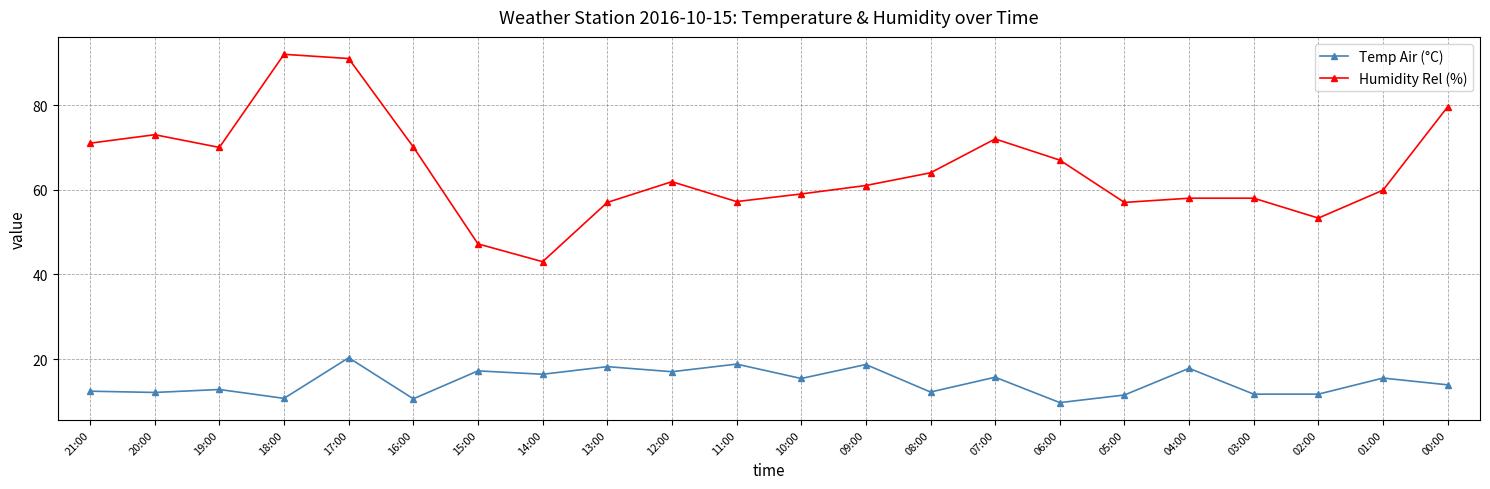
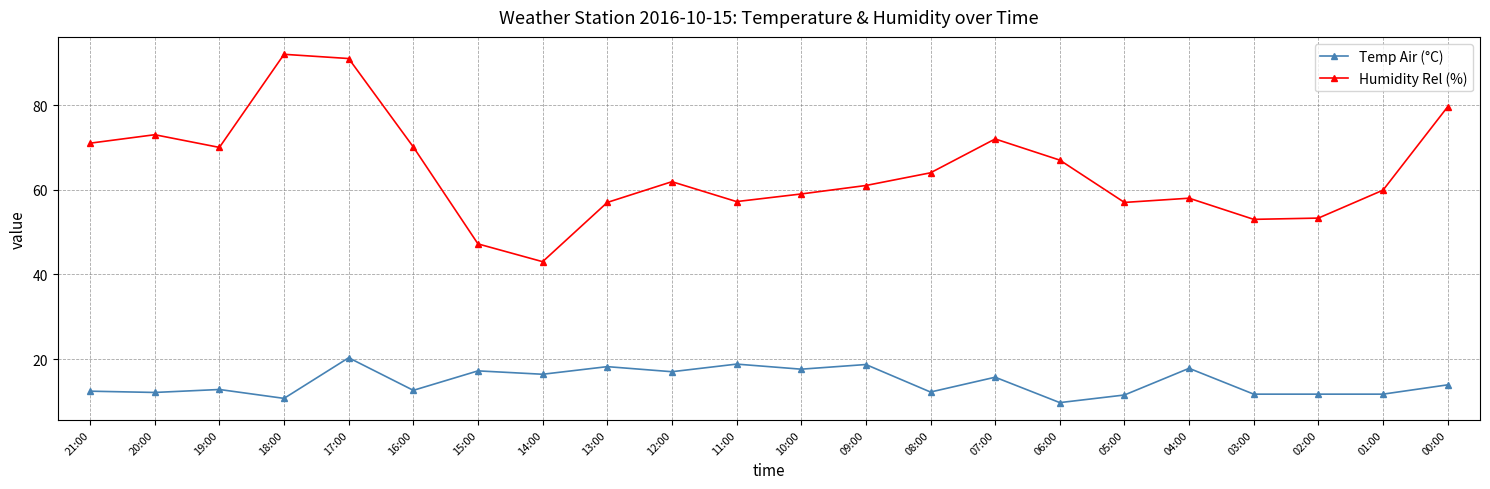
  {
    "Temp Air (°C)": {
      "21:00": 12,
      "20:00": 12,
      "19:00": 13,
      "18:00": 11,
      "17:00": 20,
-     "16:00": 11,
+     "16:00": 13,
      "15:00": 17,
      "14:00": 16,
      "13:00": 18,
      "12:00": 17,
      "11:00": 19,
-     "10:00": 15,
+     "10:00": 18,
      "09:00": 19,
      "08:00": 12,
      "07:00": 16,
      "06:00": 10,
      "05:00": 12,
      "04:00": 18,
      "03:00": 12,
      "02:00": 12,
-     "01:00": 16,
+     "01:00": 12,
      "00:00": 14
    },
    "Humidity Rel (%)": {
      "21:00": 71,
      "20:00": 73,
      "19:00": 70,
      "18:00": 92,
      "17:00": 91,
      "16:00": 70,
      "15:00": 47,
      "14:00": 43,
      "13:00": 57,
      "12:00": 62,
      "11:00": 57,
      "10:00": 59,
      "09:00": 61,
      "08:00": 64,
      "07:00": 72,
      "06:00": 67,
      "05:00": 57,
      "04:00": 58,
-     "03:00": 58,
+     "03:00": 53,
      "02:00": 53,
      "01:00": 60,
      "00:00": 80
    }
  }
